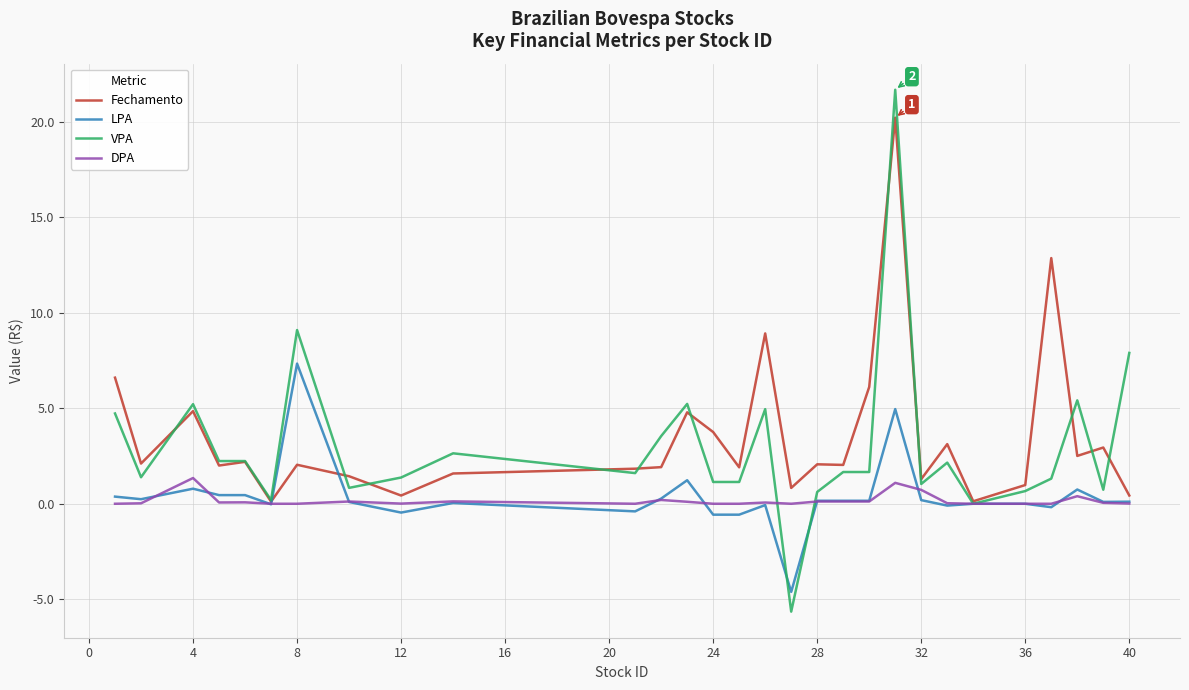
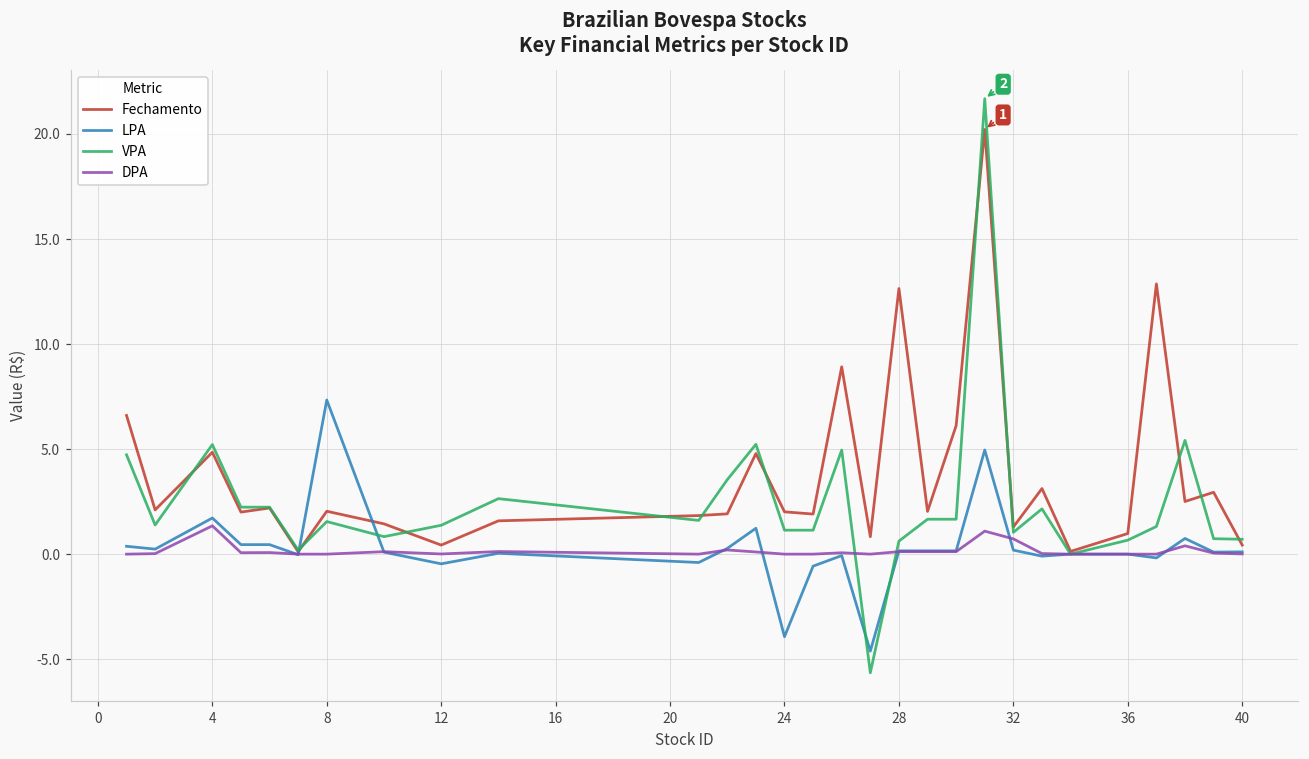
  {
    "Fechamento": {
      "4": 4.8,
      "8": 2.0,
      "12": 0.4,
-     "24": 3.8,
-     "28": 2.1,
+     "24": 2.0,
+     "28": 12.6,
      "32": 1.3,
      "36": 1.0,
      "40": 0.4
    },
    "LPA": {
-     "4": 0.8,
+     "4": 1.7,
      "8": 7.3,
      "12": -0.5,
-     "24": -0.6,
+     "24": -3.9,
      "32": 0.2
    },
    "VPA": {
      "4": 5.2,
-     "8": 9.1,
+     "8": 1.6,
      "12": 1.4,
      "24": 1.1,
      "28": 0.6,
      "32": 1.0,
      "36": 0.7,
-     "40": 7.9
+     "40": 0.7
    },
    "DPA": {
      "4": 1.3,
      "8": 0.0,
      "12": 0.0,
      "24": 0.0,
      "32": 0.7
    }
  }
